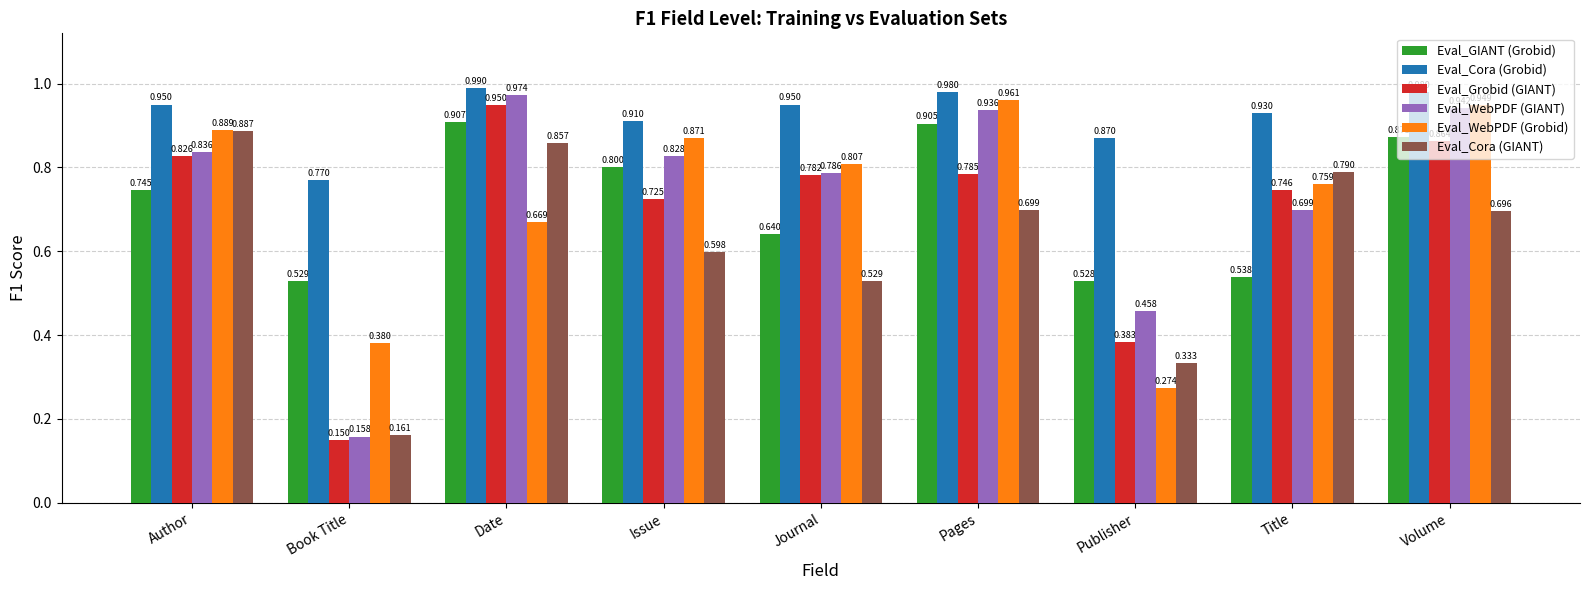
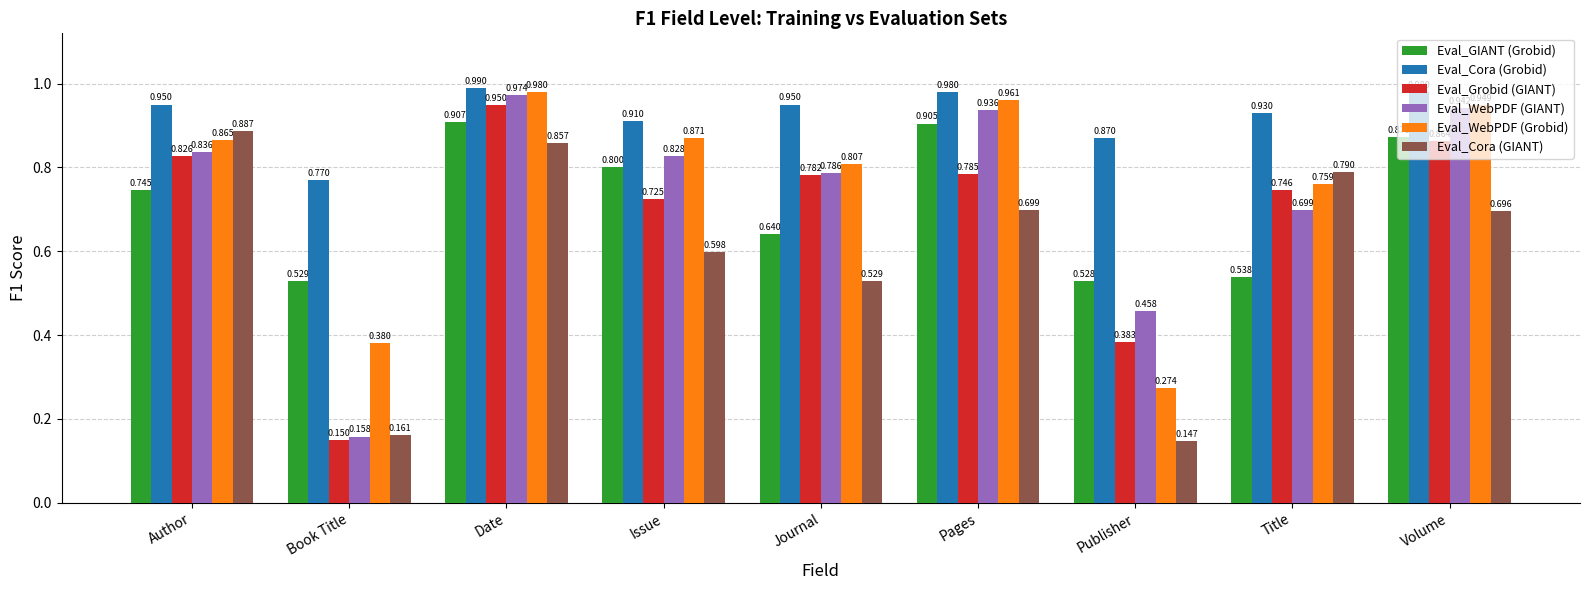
  {
    "Eval_GIANT (Grobid)": {
      "Author": 0.745,
      "Book Title": 0.529,
      "Date": 0.907,
      "Issue": 0.800,
      "Journal": 0.640,
      "Pages": 0.905,
      "Publisher": 0.528,
      "Title": 0.538
    },
    "Eval_Cora (Grobid)": {
      "Author": 0.950,
      "Book Title": 0.770,
      "Date": 0.990,
      "Issue": 0.910,
      "Journal": 0.950,
      "Pages": 0.980,
      "Publisher": 0.870,
      "Title": 0.930
    },
    "Eval_Grobid (GIANT)": {
      "Author": 0.826,
      "Book Title": 0.150,
      "Date": 0.950,
      "Issue": 0.725,
      "Journal": 0.782,
      "Pages": 0.785,
      "Publisher": 0.383,
      "Title": 0.746
    },
    "Eval_WebPDF (GIANT)": {
      "Author": 0.836,
      "Book Title": 0.158,
      "Date": 0.974,
      "Issue": 0.828,
      "Journal": 0.786,
      "Pages": 0.936,
      "Publisher": 0.458,
      "Title": 0.699
    },
    "Eval_WebPDF (Grobid)": {
-     "Author": 0.889,
+     "Author": 0.865,
      "Book Title": 0.380,
-     "Date": 0.669,
+     "Date": 0.980,
      "Issue": 0.871,
      "Journal": 0.807,
      "Pages": 0.961,
      "Publisher": 0.274,
      "Title": 0.759
    },
    "Eval_Cora (GIANT)": {
      "Author": 0.887,
      "Book Title": 0.161,
      "Date": 0.857,
      "Issue": 0.598,
      "Journal": 0.529,
      "Pages": 0.699,
-     "Publisher": 0.333,
+     "Publisher": 0.147,
      "Title": 0.790,
      "Volume": 0.696
    }
  }
